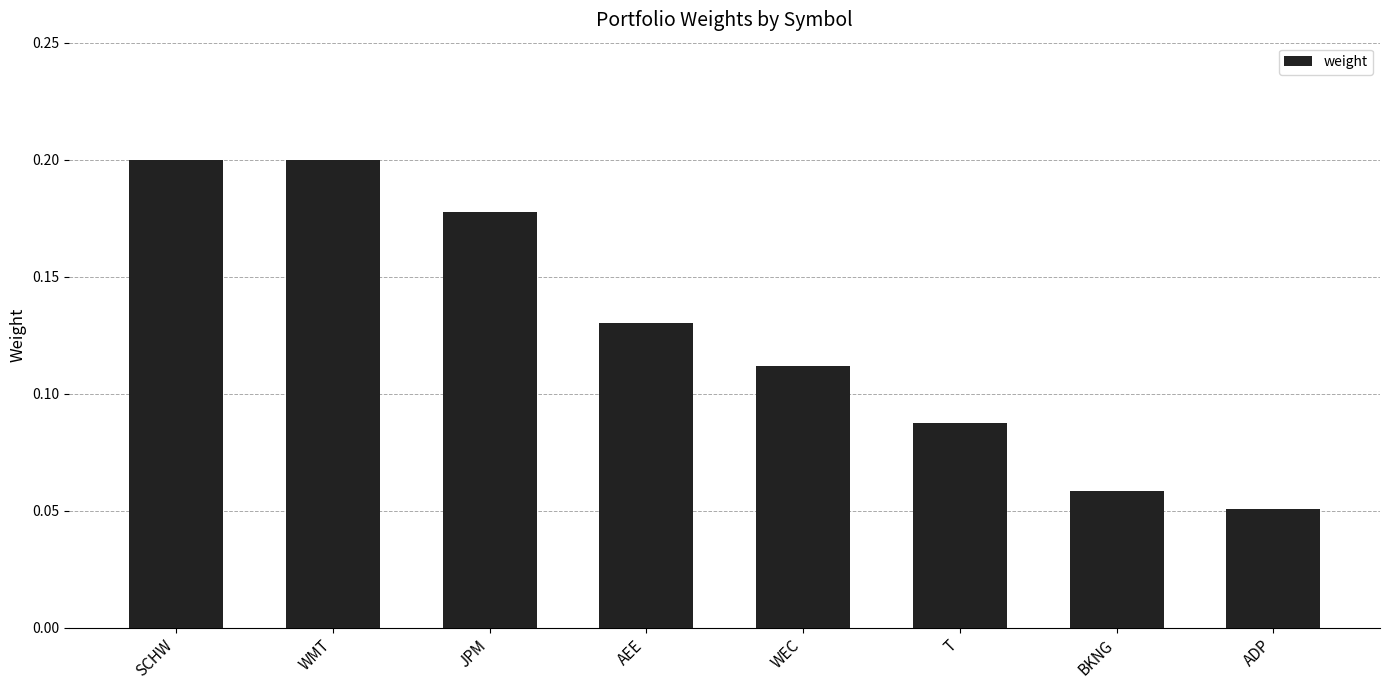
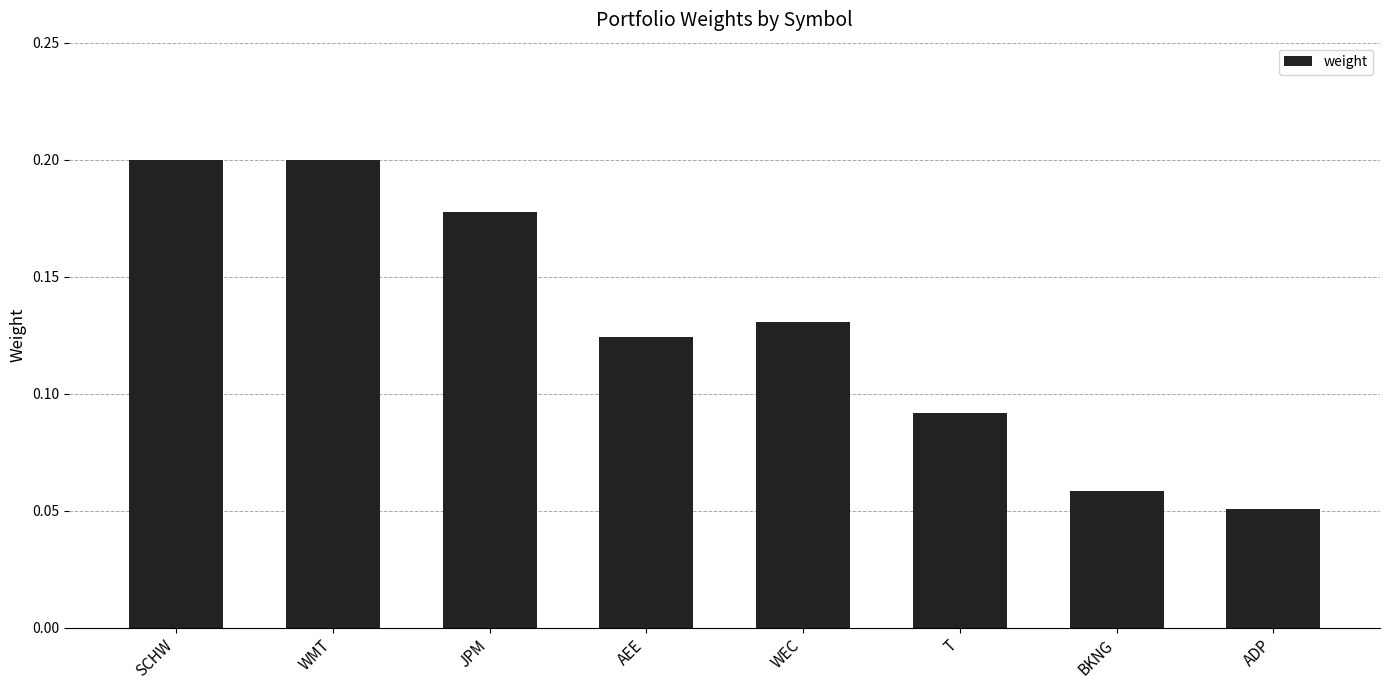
  {
    "SCHW": 0.200,
    "WMT": 0.200,
    "JPM": 0.178,
-   "AEE": 0.130,
-   "WEC": 0.112,
-   "T": 0.088,
+   "AEE": 0.124,
+   "WEC": 0.131,
+   "T": 0.092,
    "BKNG": 0.058,
    "ADP": 0.051
  }
